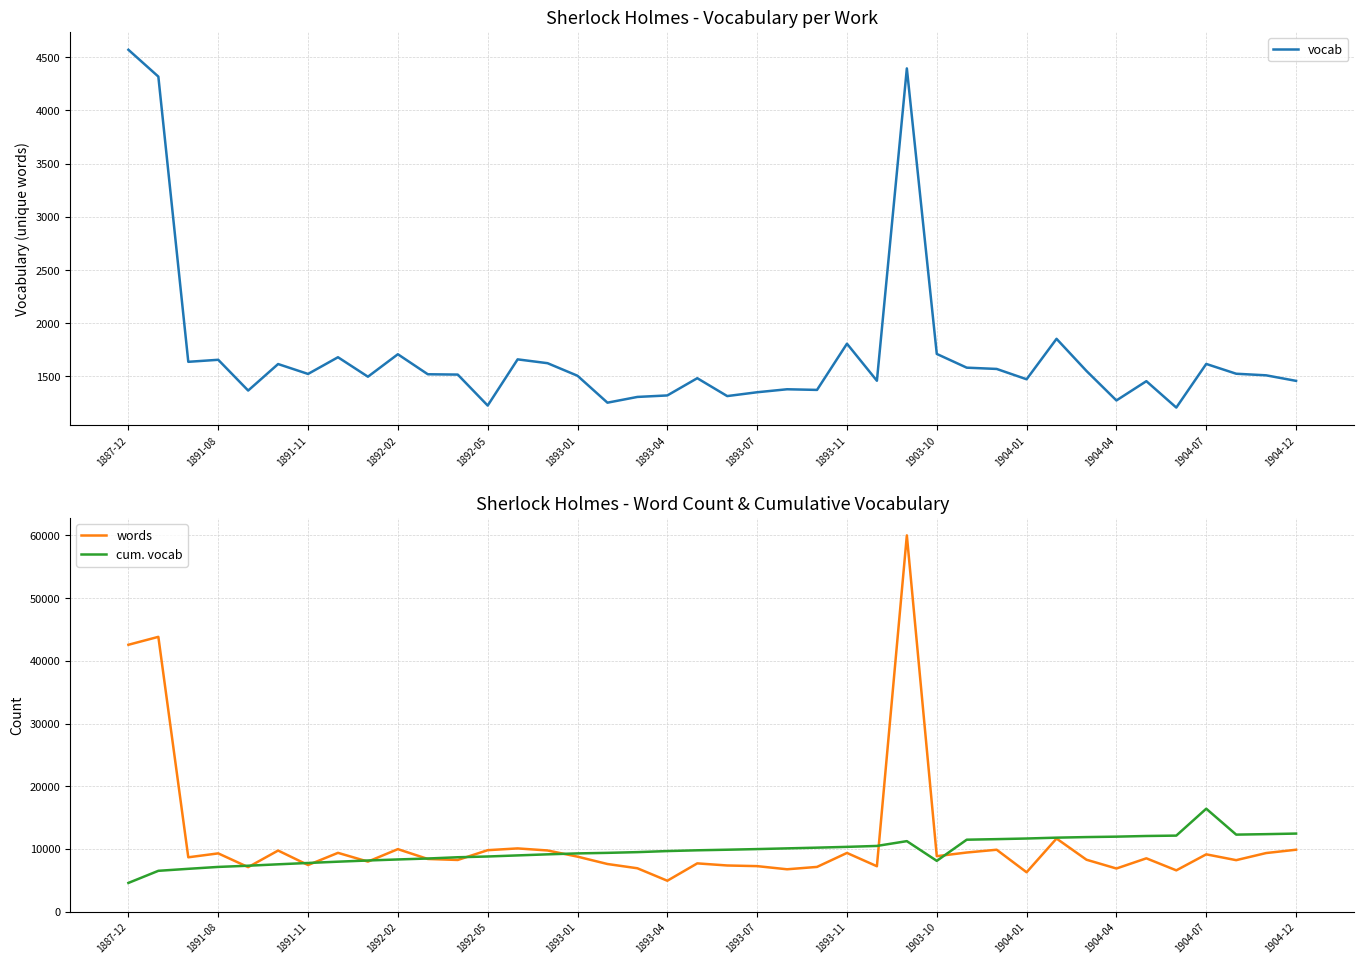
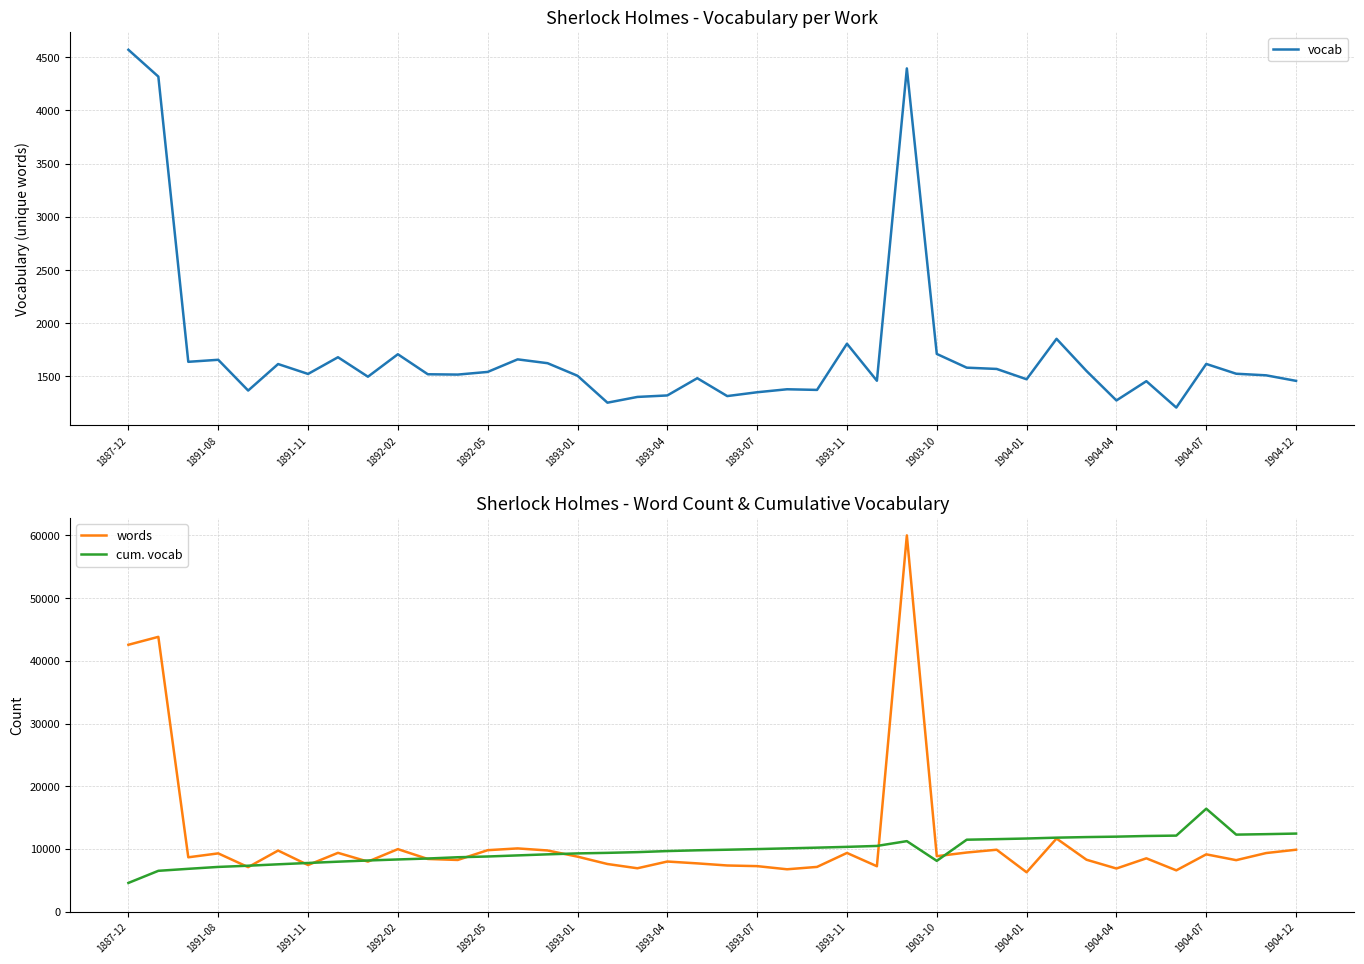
  {
    "Sherlock Holmes - Vocabulary per Work": {
      "1887-12": 4570,
      "1891-08": 1660,
      "1891-11": 1520,
      "1892-02": 1710,
-     "1892-05": 1230,
+     "1892-05": 1540,
      "1893-01": 1510,
      "1893-04": 1320,
      "1893-07": 1350,
      "1893-11": 1810,
      "1903-10": 1710,
      "1904-01": 1470,
      "1904-04": 1280,
      "1904-07": 1620,
      "1904-12": 1460
    },
    "Sherlock Holmes - Word Count & Cumulative Vocabulary": {
      "words": {
        "1887-12": 43000,
        "1891-08": 9000,
        "1892-02": 10000,
        "1892-05": 10000,
        "1893-01": 9000,
-       "1893-04": 5000,
+       "1893-04": 8000,
        "1893-07": 7000,
        "1893-11": 9000,
        "1903-10": 9000,
        "1904-01": 6000,
        "1904-04": 7000,
        "1904-07": 9000,
        "1904-12": 10000
      },
      "cum. vocab": {
        "1887-12": 5000,
        "1891-08": 7000,
        "1892-02": 8000,
        "1892-05": 9000,
        "1893-01": 9000,
        "1893-04": 10000,
        "1893-07": 10000,
        "1893-11": 10000,
        "1903-10": 8000,
        "1904-01": 12000,
        "1904-04": 12000,
        "1904-07": 16000,
        "1904-12": 12000
      }
    }
  }
